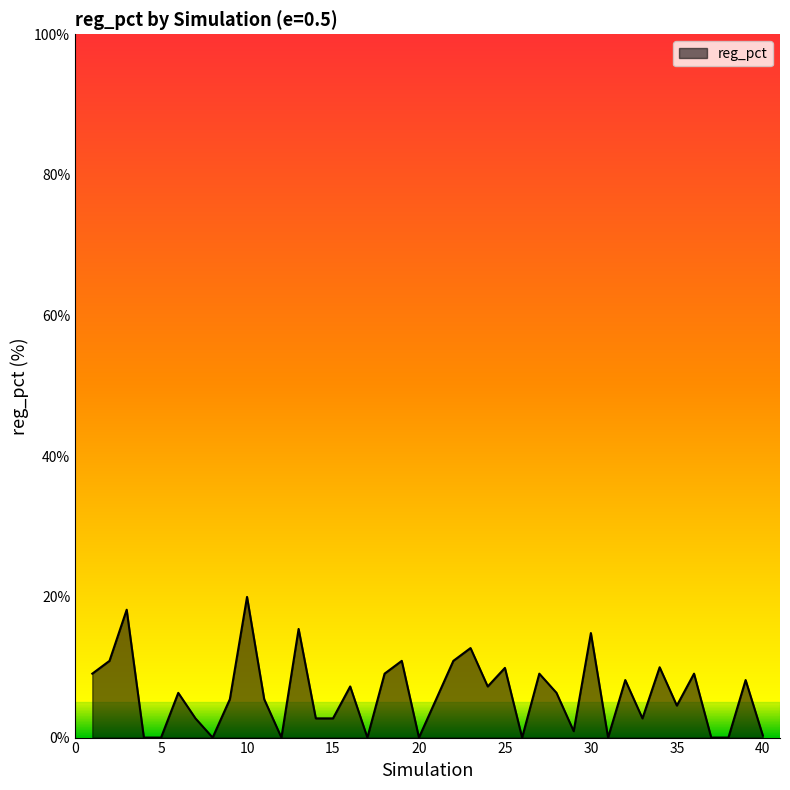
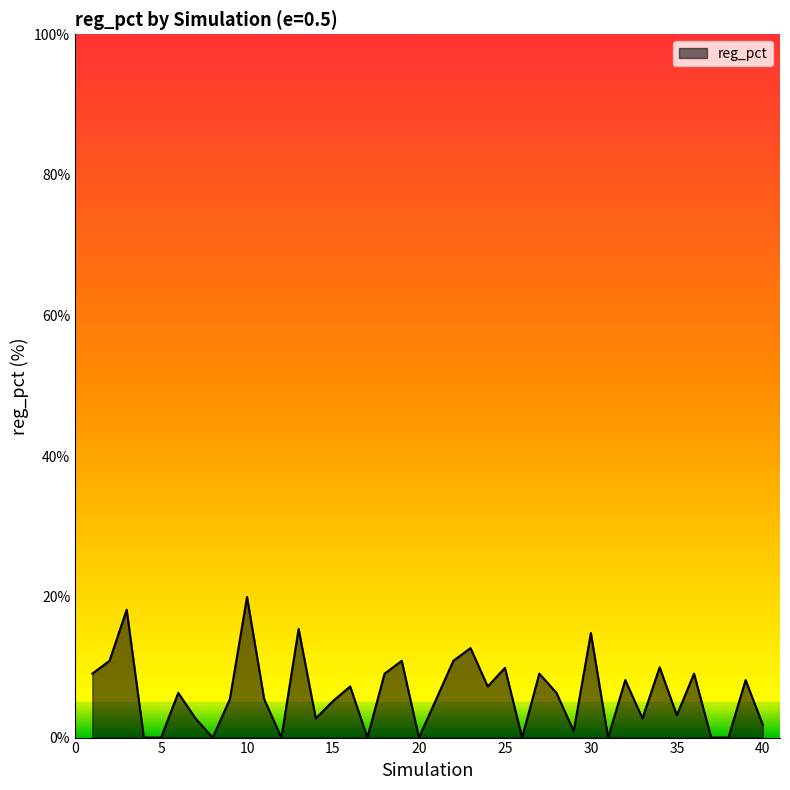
  {
    "5": "0%",
    "10": "20%",
-   "15": "3%",
+   "15": "5%",
    "20": "0%",
    "25": "10%",
    "30": "15%",
-   "35": "5%",
-   "40": "0%"
+   "35": "3%",
+   "40": "2%"
  }
